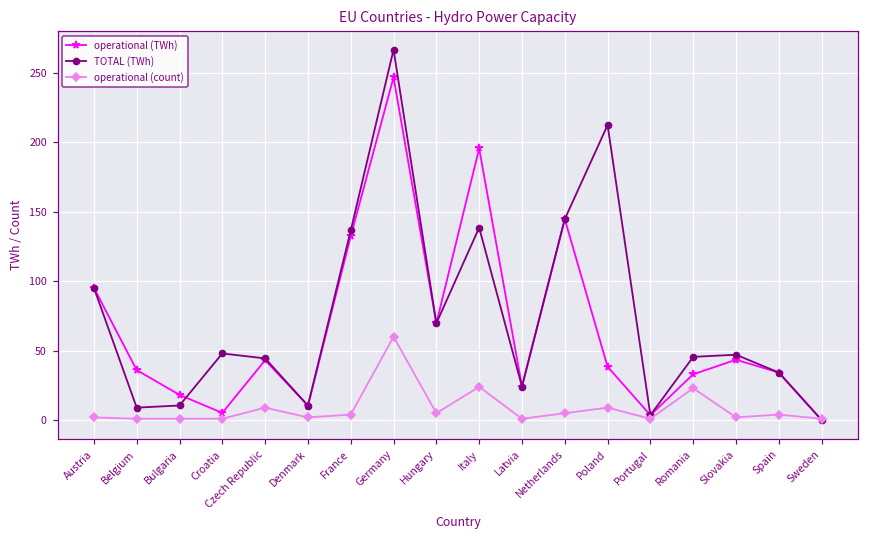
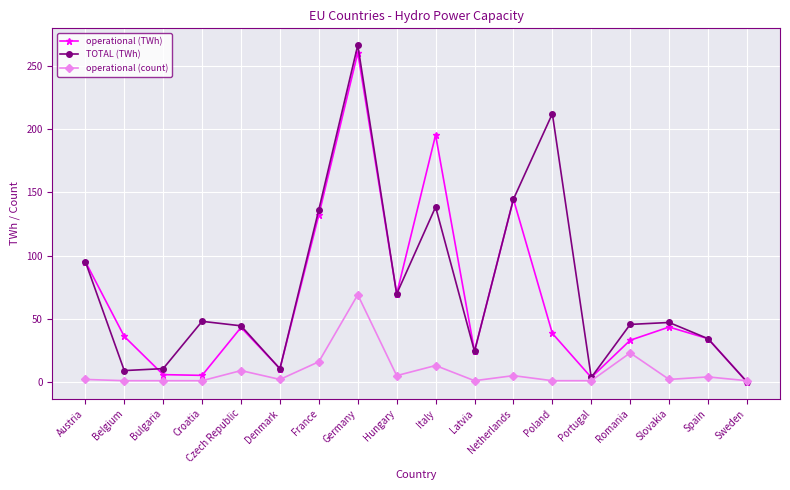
  {
    "operational (TWh)": {
      "Belgium": 36,
-     "Bulgaria": 18,
+     "Bulgaria": 6,
      "Croatia": 5,
      "France": 132,
-     "Germany": 247,
+     "Germany": 261,
      "Italy": 195,
      "Poland": 38,
      "Romania": 33,
      "Slovakia": 43
    },
    "TOTAL (TWh)": {
      "Belgium": 9,
      "Bulgaria": 11,
      "Croatia": 48,
      "France": 136,
      "Germany": 266,
      "Italy": 138,
      "Poland": 212,
      "Romania": 46,
      "Slovakia": 47
    },
    "operational (count)": {
      "Austria": 2,
      "Belgium": 1,
      "Bulgaria": 1,
      "Croatia": 1,
      "Czech Republic": 9,
      "Denmark": 2,
-     "France": 4,
-     "Germany": 60,
+     "France": 16,
+     "Germany": 69,
      "Hungary": 5,
-     "Italy": 24,
+     "Italy": 13,
      "Latvia": 1,
      "Netherlands": 5,
-     "Poland": 9,
+     "Poland": 1,
      "Portugal": 1,
      "Romania": 23,
      "Slovakia": 2,
      "Spain": 4
    }
  }
